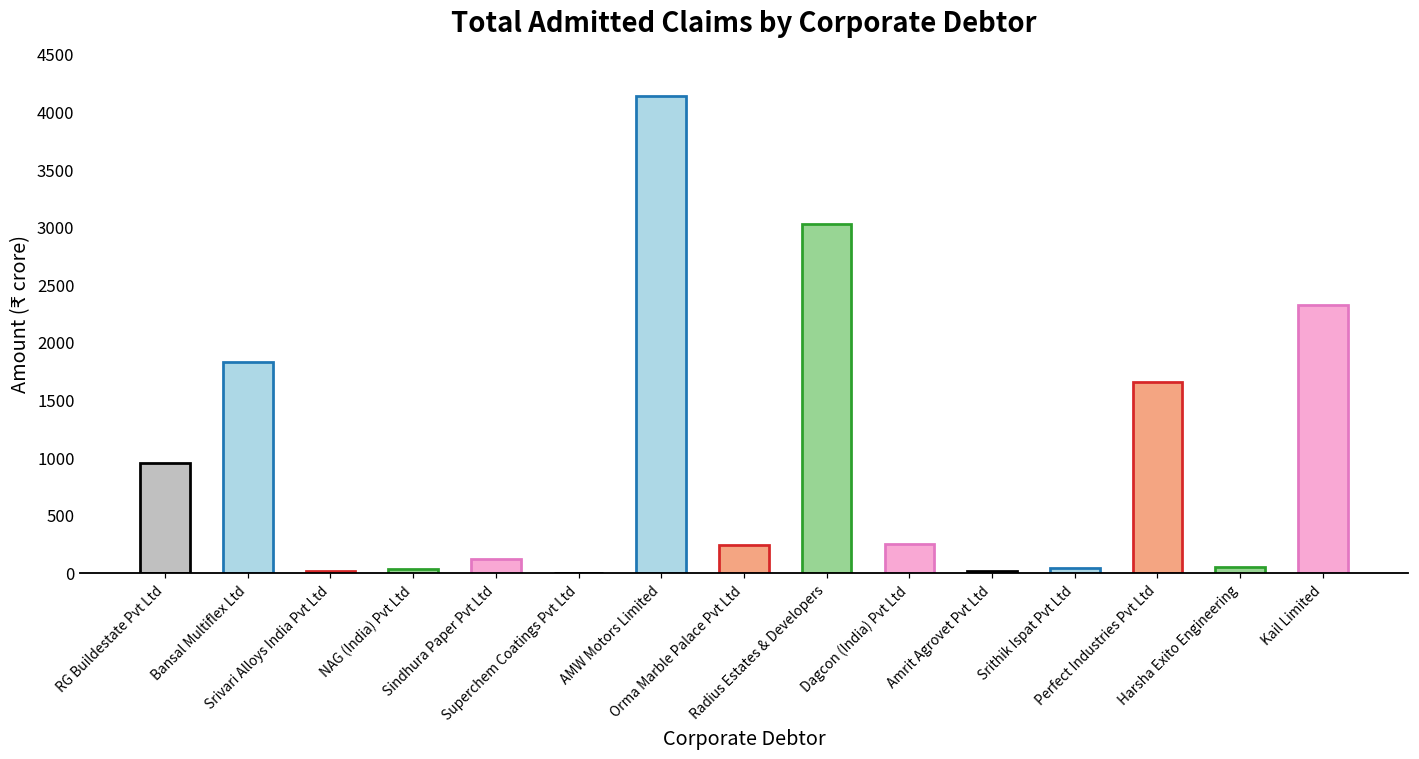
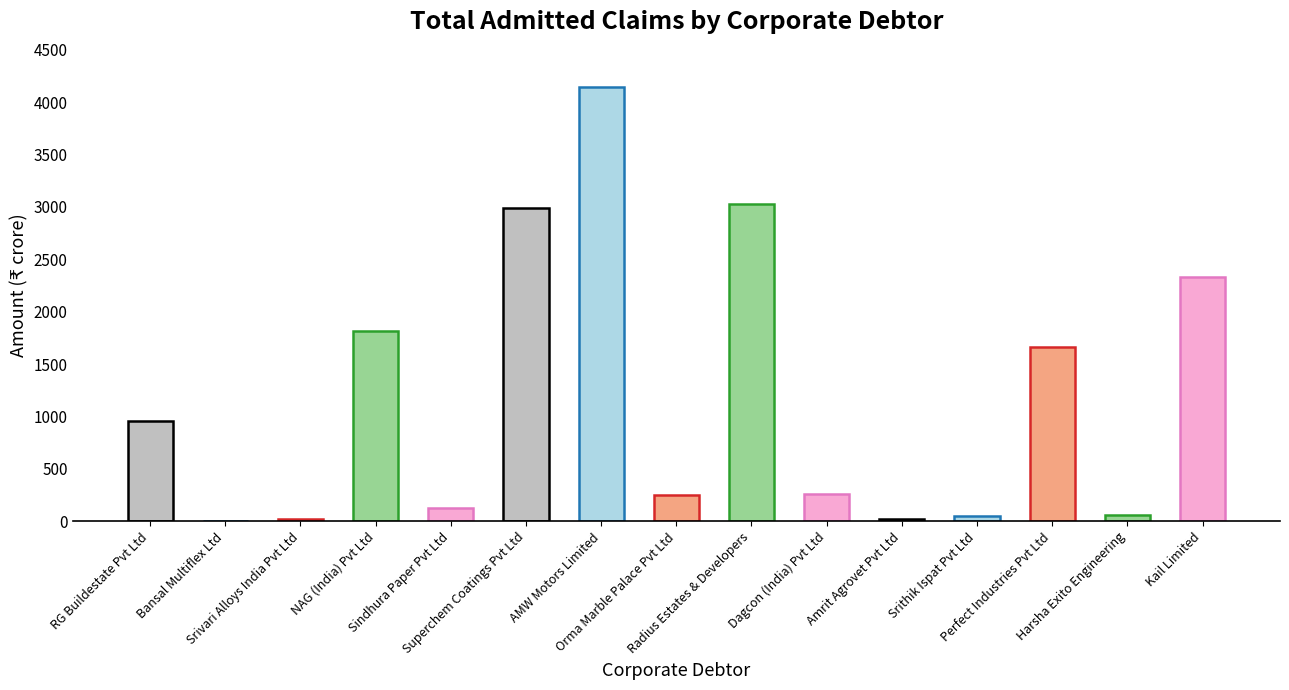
  {
    "RG Buildestate Pvt Ltd": 960,
-   "Bansal Multiflex Ltd": 1840,
-   "NAG (India) Pvt Ltd": 40,
+   "Bansal Multiflex Ltd": 0,
+   "NAG (India) Pvt Ltd": 1810,
    "Sindhura Paper Pvt Ltd": 120,
-   "Superchem Coatings Pvt Ltd": 0,
+   "Superchem Coatings Pvt Ltd": 2990,
    "AMW Motors Limited": 4140,
    "Orma Marble Palace Pvt Ltd": 250,
    "Radius Estates & Developers": 3030,
    "Dagcon (India) Pvt Ltd": 260,
    "Srithik Ispat Pvt Ltd": 50,
    "Perfect Industries Pvt Ltd": 1660,
    "Harsha Exito Engineering": 60,
    "Kail Limited": 2330
  }
